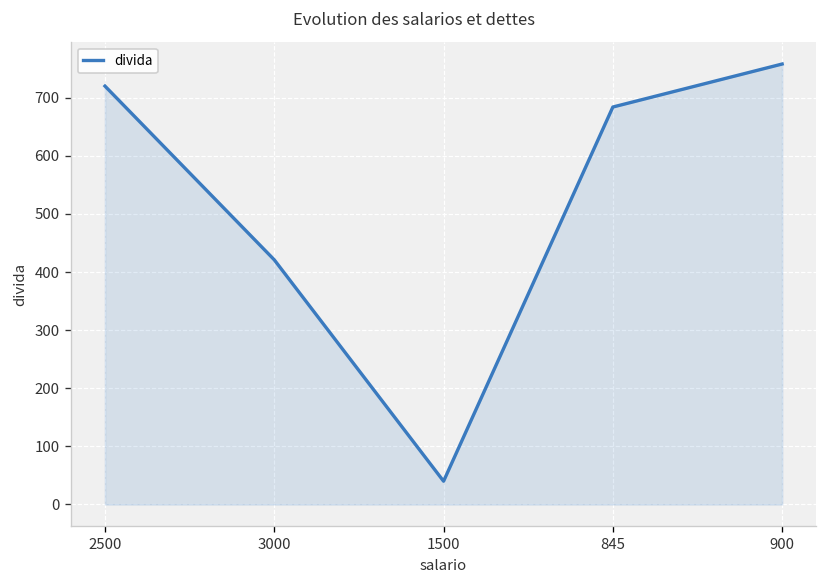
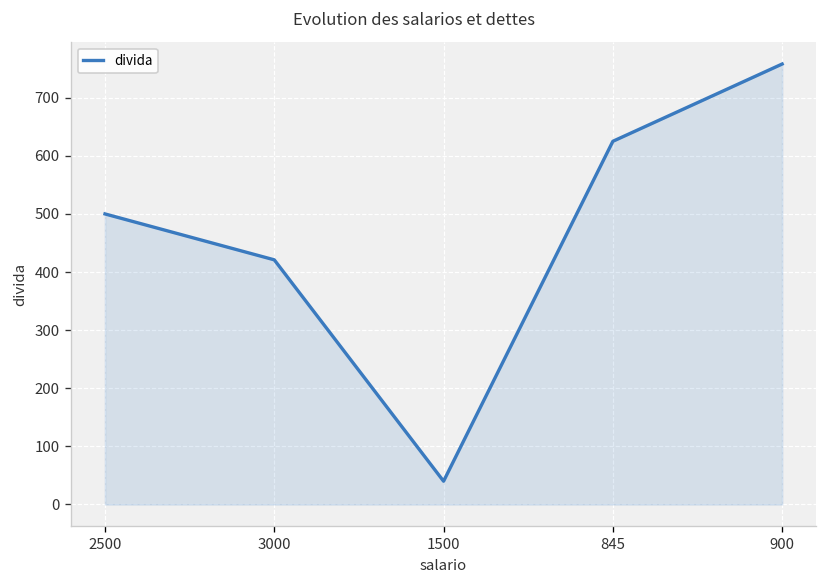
  {
-   "2500": 720,
+   "2500": 500,
    "3000": 420,
    "1500": 40,
-   "845": 680,
+   "845": 630,
    "900": 760
  }
